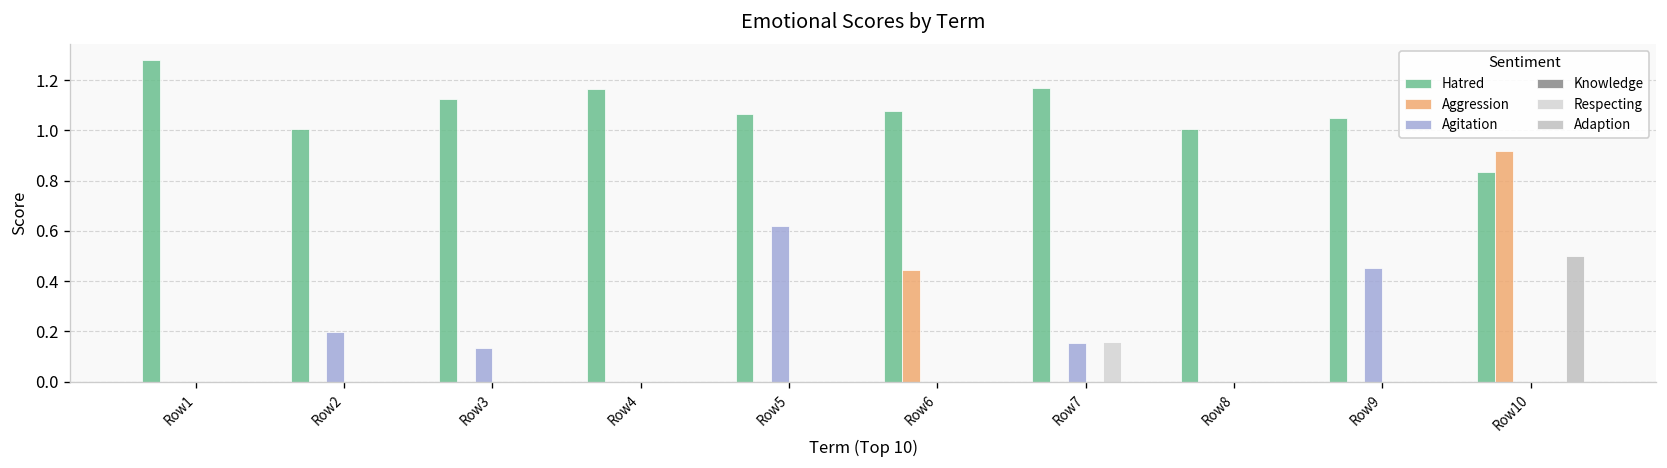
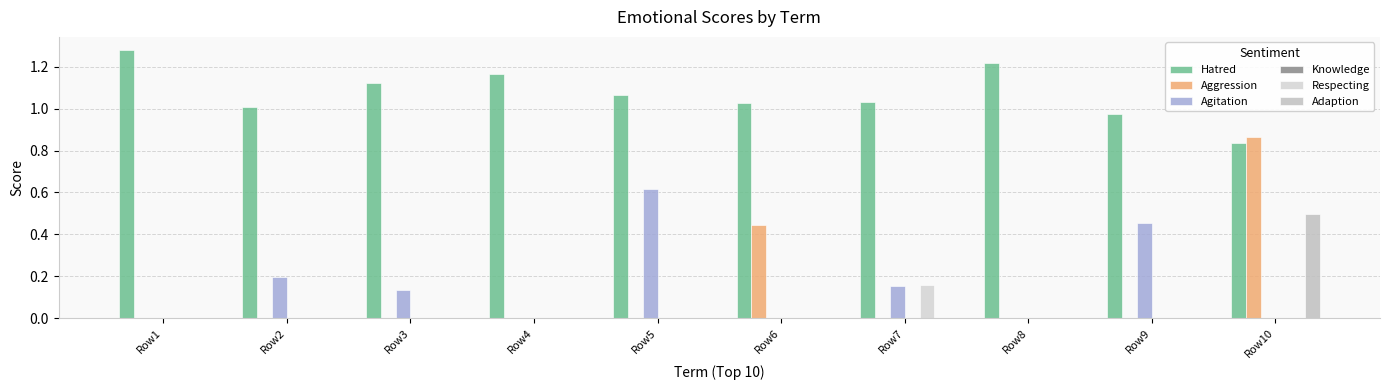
  {
    "Hatred": {
      "Row1": 1.28,
      "Row2": 1.01,
      "Row3": 1.12,
      "Row4": 1.16,
      "Row5": 1.06,
-     "Row6": 1.08,
-     "Row7": 1.17,
-     "Row8": 1.01,
-     "Row9": 1.05,
+     "Row6": 1.02,
+     "Row7": 1.03,
+     "Row8": 1.22,
+     "Row9": 0.97,
      "Row10": 0.83
    },
    "Aggression": {
      "Row1": 0.00,
      "Row2": 0.00,
      "Row3": 0.00,
      "Row4": 0.00,
      "Row5": 0.00,
      "Row6": 0.44,
      "Row7": 0.00,
      "Row8": 0.00,
      "Row9": 0.00,
-     "Row10": 0.92
+     "Row10": 0.87
    },
    "Knowledge": {
      "Row1": 0.00,
      "Row2": 0.00,
      "Row3": 0.00,
      "Row4": 0.00,
      "Row5": 0.00,
      "Row6": 0.00,
      "Row7": 0.00,
      "Row8": 0.00,
      "Row9": 0.00,
      "Row10": 0.00
    }
  }
